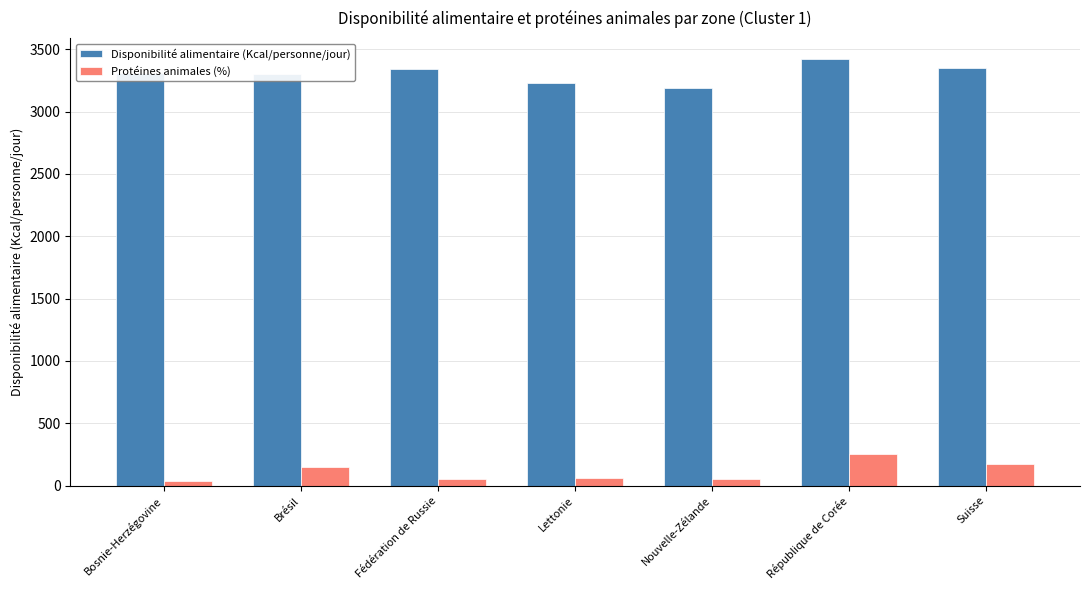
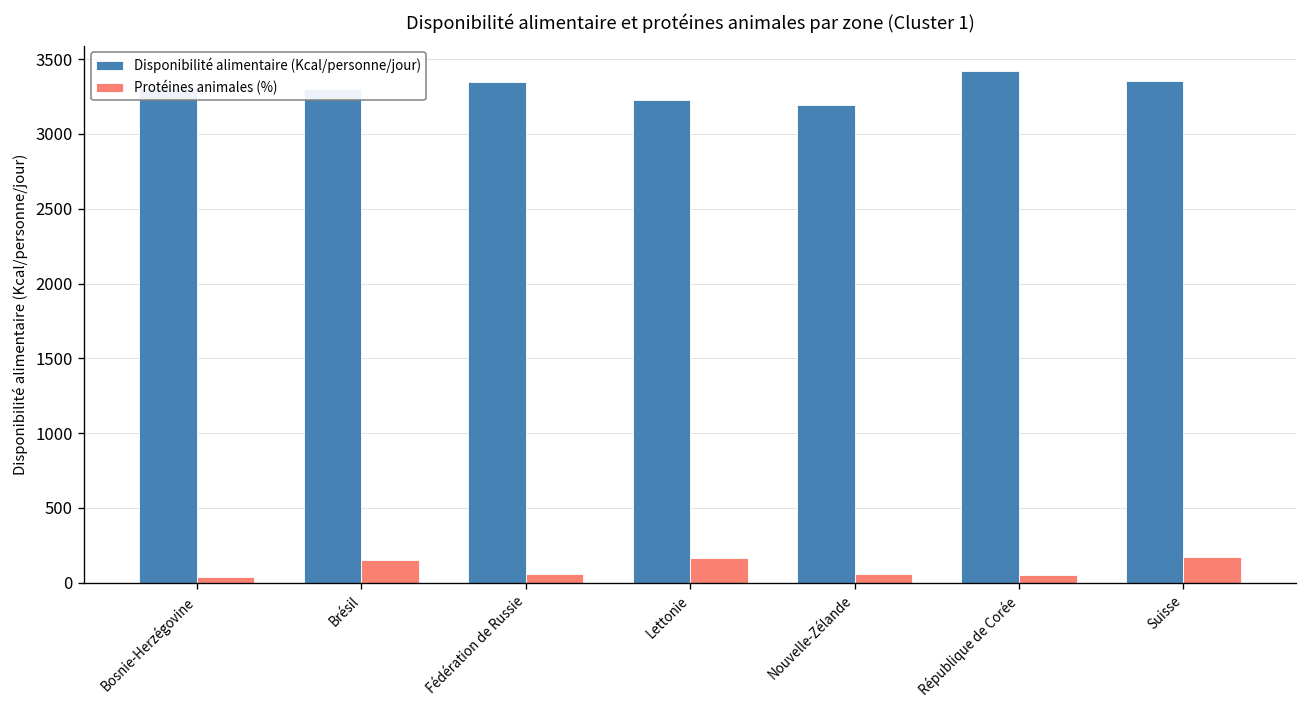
  {
    "Disponibilité alimentaire (Kcal/personne/jour)": {
      "Fédération de Russie": 3350,
      "Lettonie": 3230,
      "Nouvelle-Zélande": 3190,
      "République de Corée": 3420,
      "Suisse": 3350
    },
    "Protéines animales (%)": {
      "Bosnie-Herzégovine": 40,
      "Brésil": 150,
      "Fédération de Russie": 60,
-     "Lettonie": 60,
+     "Lettonie": 170,
      "Nouvelle-Zélande": 60,
-     "République de Corée": 250,
+     "République de Corée": 50,
      "Suisse": 170
    }
  }
